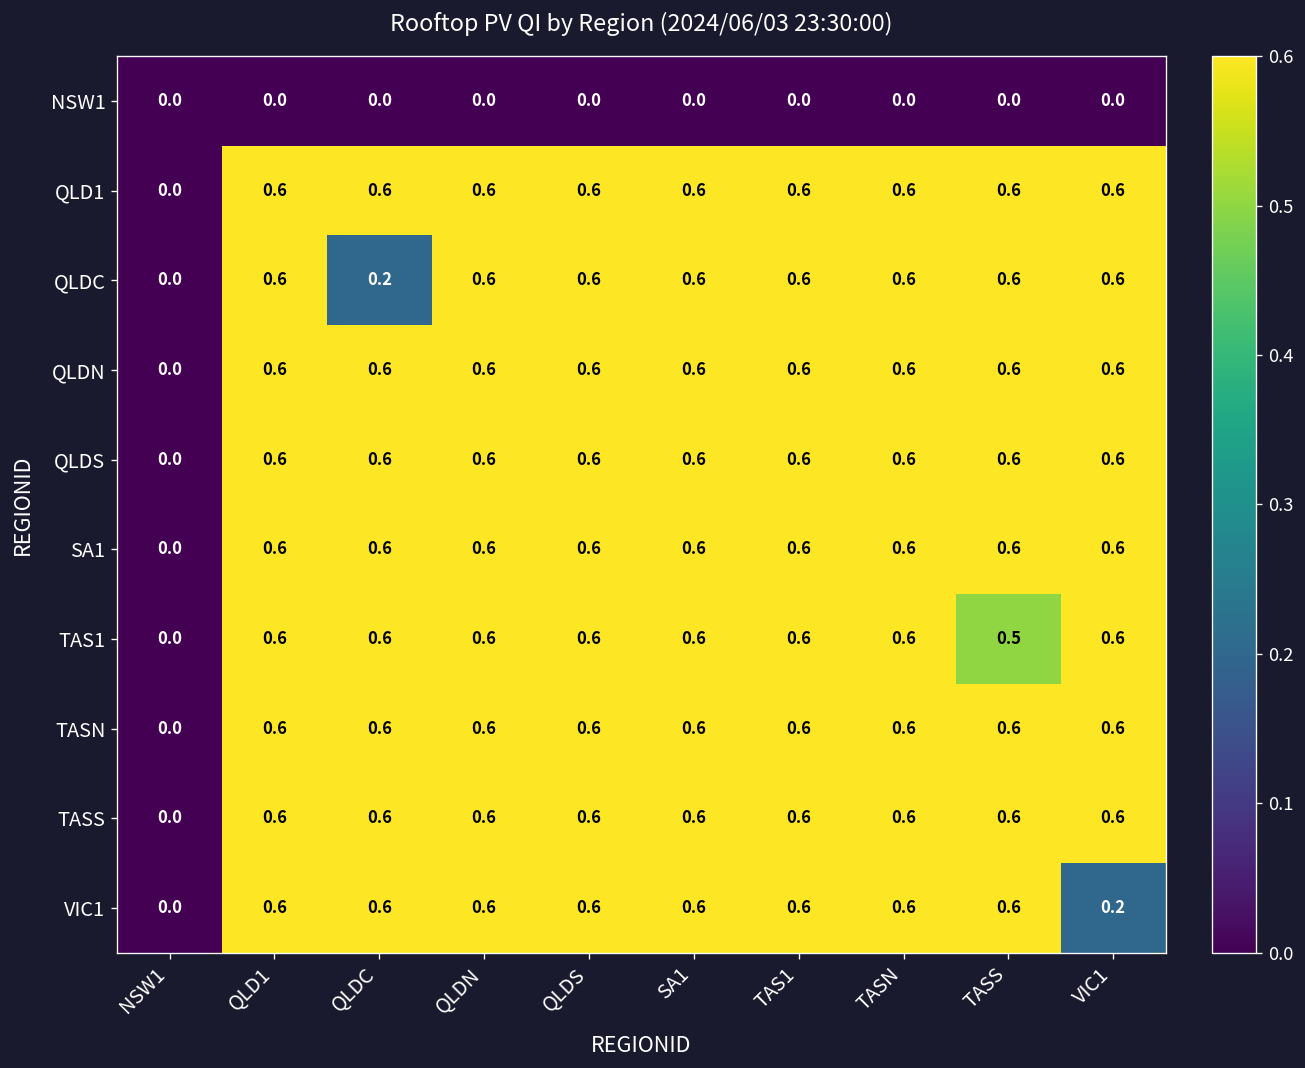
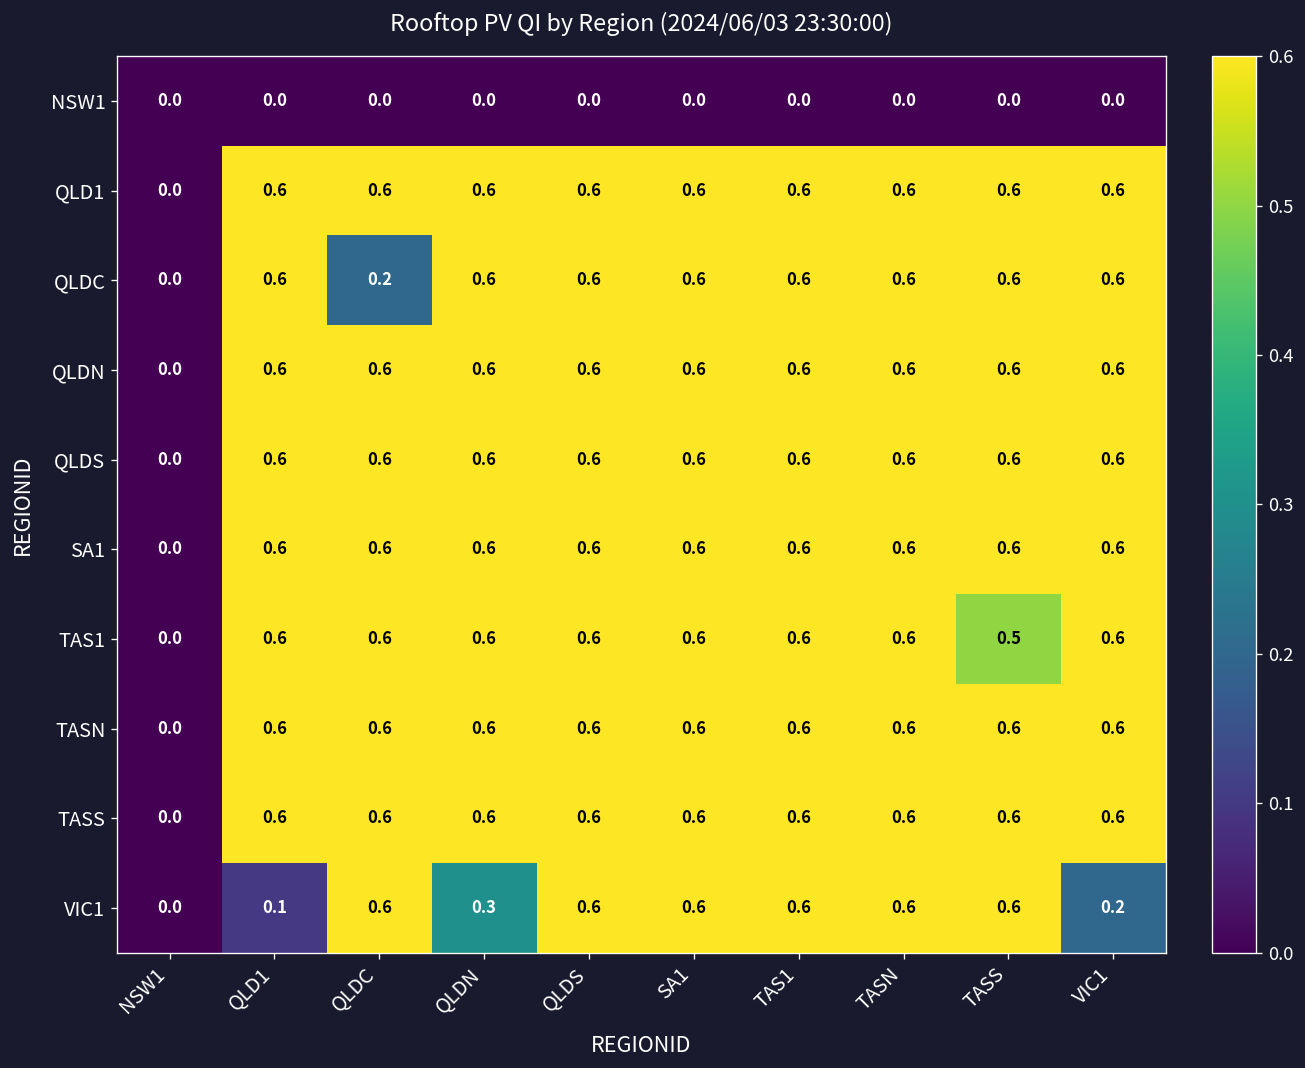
  {
    "NSW1": {
      "NSW1": 0.0,
      "QLD1": 0.0,
      "QLDC": 0.0,
      "QLDN": 0.0,
      "QLDS": 0.0,
      "SA1": 0.0,
      "TAS1": 0.0,
      "TASN": 0.0,
      "TASS": 0.0,
      "VIC1": 0.0
    },
    "QLD1": {
      "NSW1": 0.0,
      "QLD1": 0.6,
      "QLDC": 0.6,
      "QLDN": 0.6,
      "QLDS": 0.6,
      "SA1": 0.6,
      "TAS1": 0.6,
      "TASN": 0.6,
      "TASS": 0.6,
      "VIC1": 0.6
    },
    "QLDC": {
      "NSW1": 0.0,
      "QLD1": 0.6,
      "QLDC": 0.2,
      "QLDN": 0.6,
      "QLDS": 0.6,
      "SA1": 0.6,
      "TAS1": 0.6,
      "TASN": 0.6,
      "TASS": 0.6,
      "VIC1": 0.6
    },
    "QLDN": {
      "NSW1": 0.0,
      "QLD1": 0.6,
      "QLDC": 0.6,
      "QLDN": 0.6,
      "QLDS": 0.6,
      "SA1": 0.6,
      "TAS1": 0.6,
      "TASN": 0.6,
      "TASS": 0.6,
      "VIC1": 0.6
    },
    "QLDS": {
      "NSW1": 0.0,
      "QLD1": 0.6,
      "QLDC": 0.6,
      "QLDN": 0.6,
      "QLDS": 0.6,
      "SA1": 0.6,
      "TAS1": 0.6,
      "TASN": 0.6,
      "TASS": 0.6,
      "VIC1": 0.6
    },
    "SA1": {
      "NSW1": 0.0,
      "QLD1": 0.6,
      "QLDC": 0.6,
      "QLDN": 0.6,
      "QLDS": 0.6,
      "SA1": 0.6,
      "TAS1": 0.6,
      "TASN": 0.6,
      "TASS": 0.6,
      "VIC1": 0.6
    },
    "TAS1": {
      "NSW1": 0.0,
      "QLD1": 0.6,
      "QLDC": 0.6,
      "QLDN": 0.6,
      "QLDS": 0.6,
      "SA1": 0.6,
      "TAS1": 0.6,
      "TASN": 0.6,
      "TASS": 0.5,
      "VIC1": 0.6
    },
    "TASN": {
      "NSW1": 0.0,
      "QLD1": 0.6,
      "QLDC": 0.6,
      "QLDN": 0.6,
      "QLDS": 0.6,
      "SA1": 0.6,
      "TAS1": 0.6,
      "TASN": 0.6,
      "TASS": 0.6,
      "VIC1": 0.6
    },
    "TASS": {
      "NSW1": 0.0,
      "QLD1": 0.6,
      "QLDC": 0.6,
      "QLDN": 0.6,
      "QLDS": 0.6,
      "SA1": 0.6,
      "TAS1": 0.6,
      "TASN": 0.6,
      "TASS": 0.6,
      "VIC1": 0.6
    },
    "VIC1": {
      "NSW1": 0.0,
-     "QLD1": 0.6,
+     "QLD1": 0.1,
      "QLDC": 0.6,
-     "QLDN": 0.6,
+     "QLDN": 0.3,
      "QLDS": 0.6,
      "SA1": 0.6,
      "TAS1": 0.6,
      "TASN": 0.6,
      "TASS": 0.6,
      "VIC1": 0.2
    }
  }
